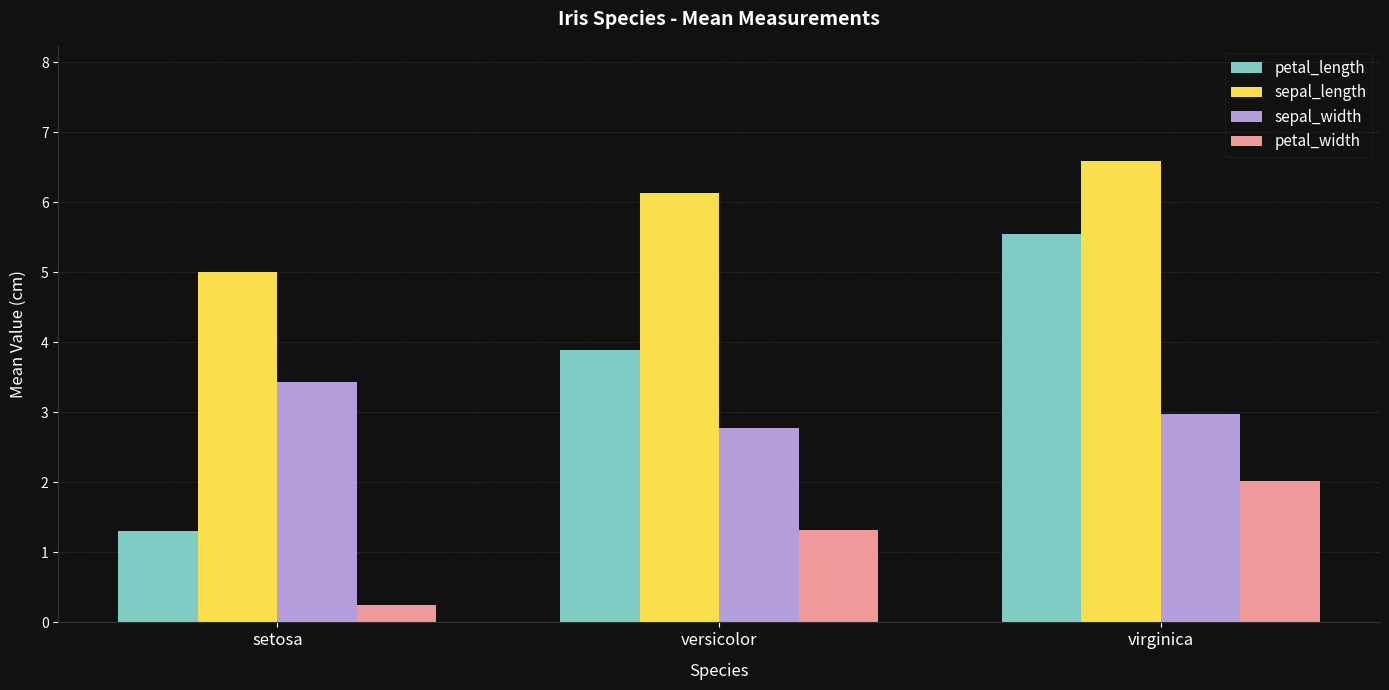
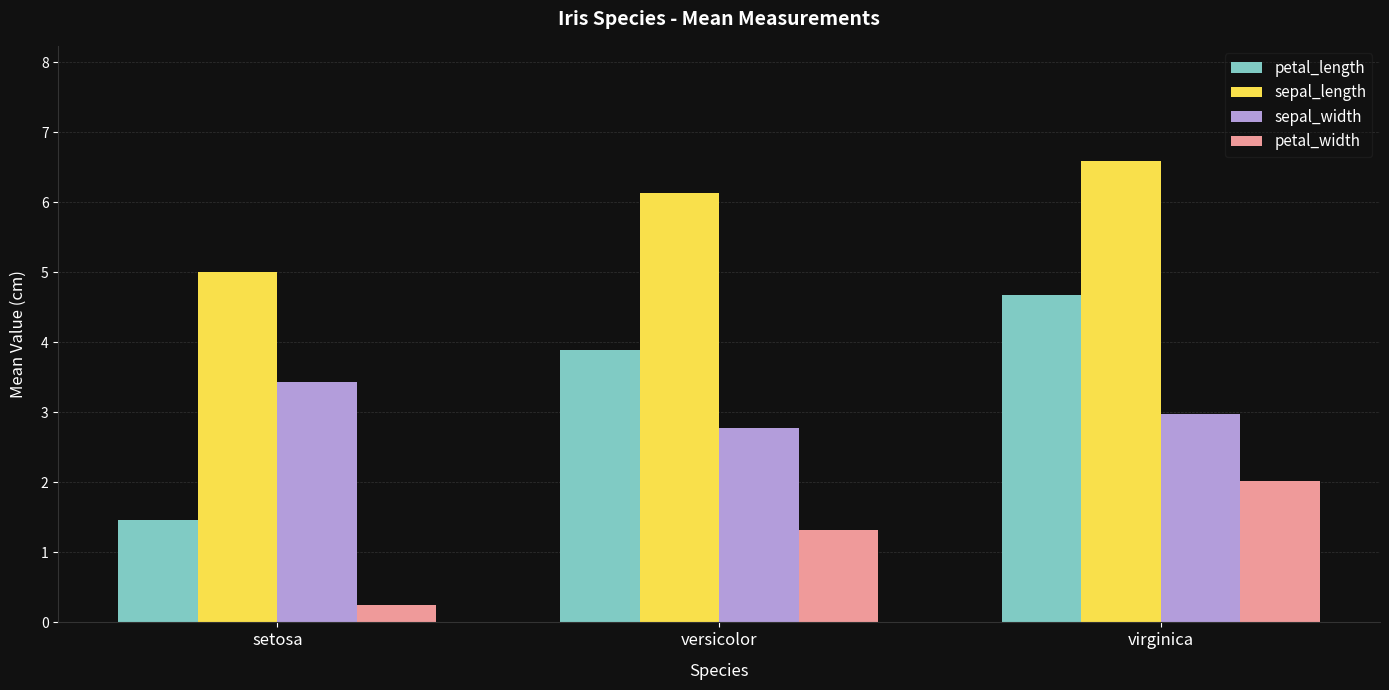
  {
    "petal_length": {
-     "setosa": 1.3,
+     "setosa": 1.5,
      "versicolor": 3.9,
-     "virginica": 5.6
+     "virginica": 4.7
    },
    "sepal_length": {
      "setosa": 5.0,
      "versicolor": 6.1,
      "virginica": 6.6
    },
    "sepal_width": {
      "setosa": 3.4,
      "versicolor": 2.8,
      "virginica": 3.0
    },
    "petal_width": {
      "setosa": 0.2,
      "versicolor": 1.3,
      "virginica": 2.0
    }
  }
